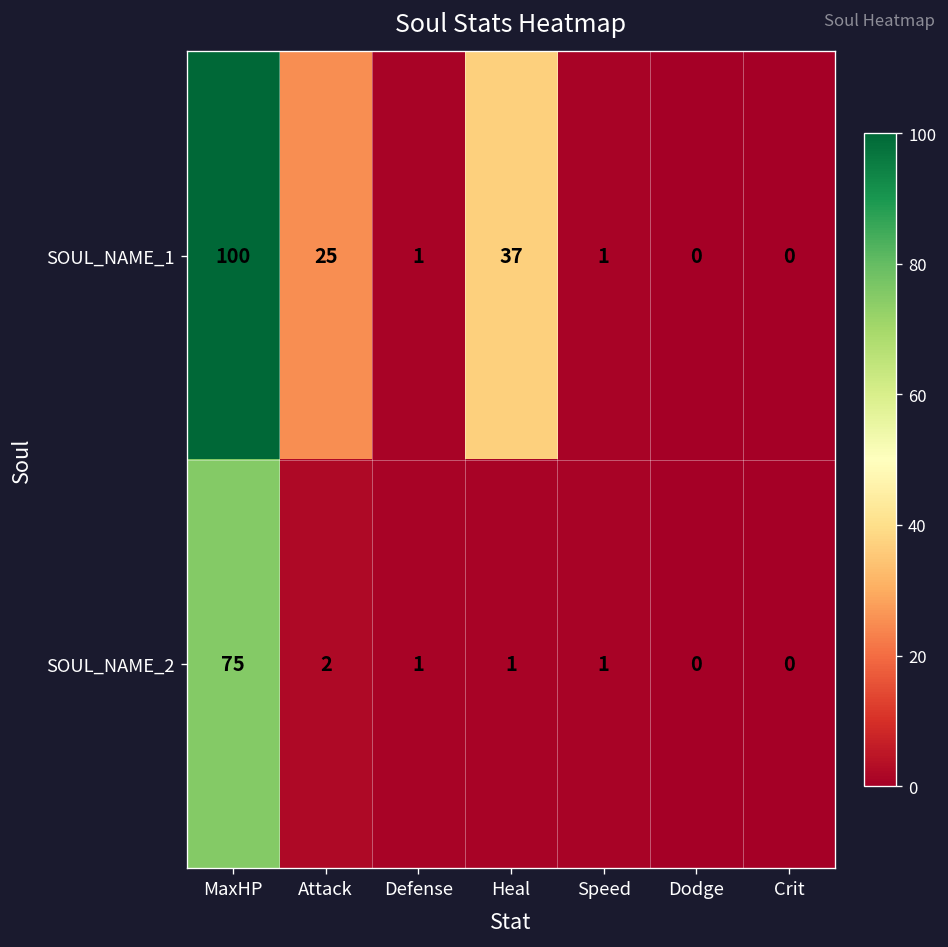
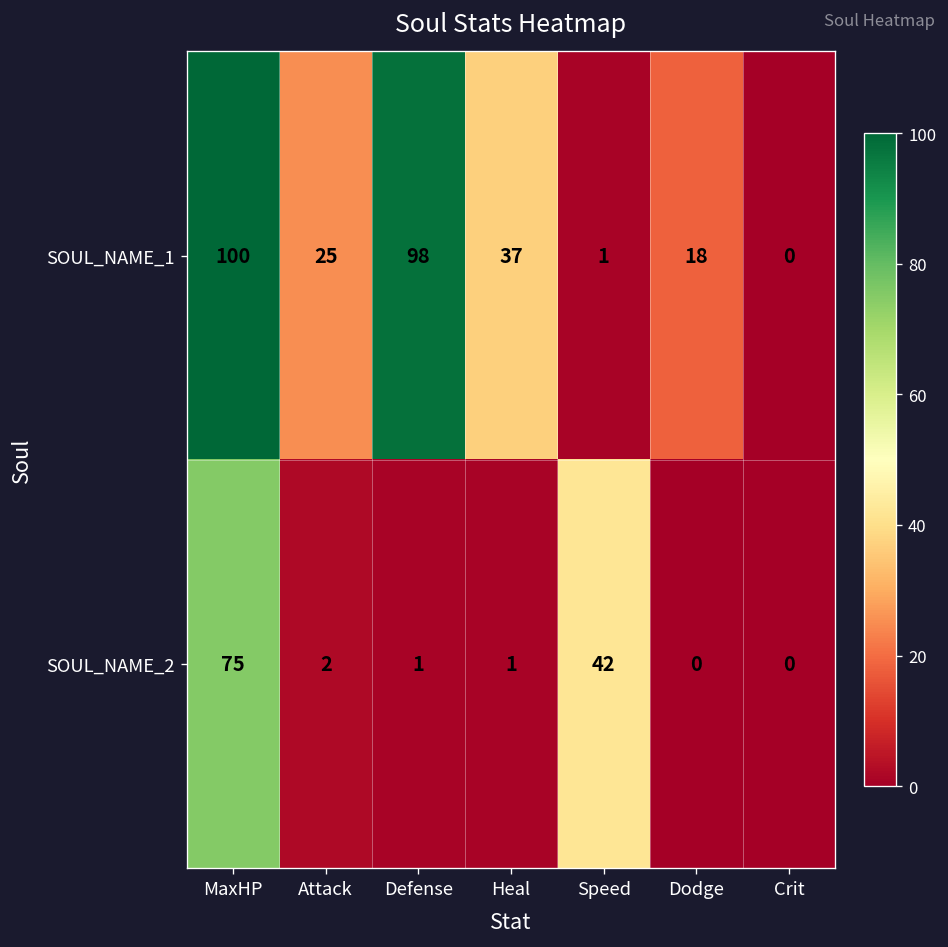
  {
    "SOUL_NAME_1": {
      "MaxHP": 100,
      "Attack": 25,
-     "Defense": 1,
+     "Defense": 98,
      "Heal": 37,
      "Speed": 1,
-     "Dodge": 0,
+     "Dodge": 18,
      "Crit": 0
    },
    "SOUL_NAME_2": {
      "MaxHP": 75,
      "Attack": 2,
      "Defense": 1,
      "Heal": 1,
-     "Speed": 1,
+     "Speed": 42,
      "Dodge": 0,
      "Crit": 0
    }
  }
